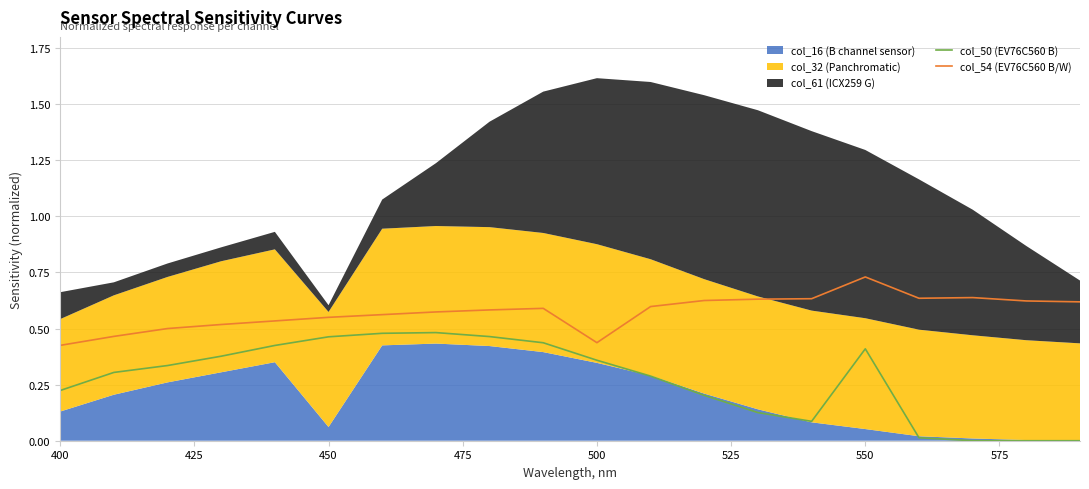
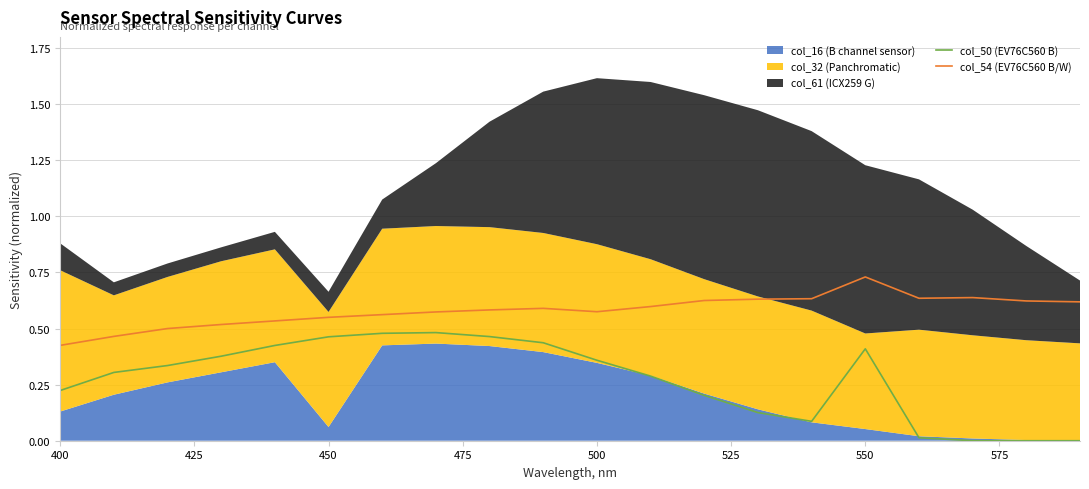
  {
    "col_50 (EV76C560 B)": {
      "400": 0.22,
      "450": 0.46,
      "500": 0.36,
      "550": 0.41
    },
    "col_16 (B channel sensor)": {
      "400": 0.13,
      "450": 0.06,
      "500": 0.35,
      "550": 0.05
    },
    "col_32 (Panchromatic)": {
-     "400": 0.41,
+     "400": 0.63,
      "450": 0.51,
      "500": 0.53,
-     "550": 0.49
+     "550": 0.43
    },
    "col_54 (EV76C560 B/W)": {
      "400": 0.43,
      "450": 0.55,
-     "500": 0.44,
+     "500": 0.58,
      "550": 0.73
    },
    "col_61 (ICX259 G)": {
      "400": 0.12,
-     "450": 0.03,
+     "450": 0.09,
      "500": 0.74,
      "550": 0.75
    }
  }
